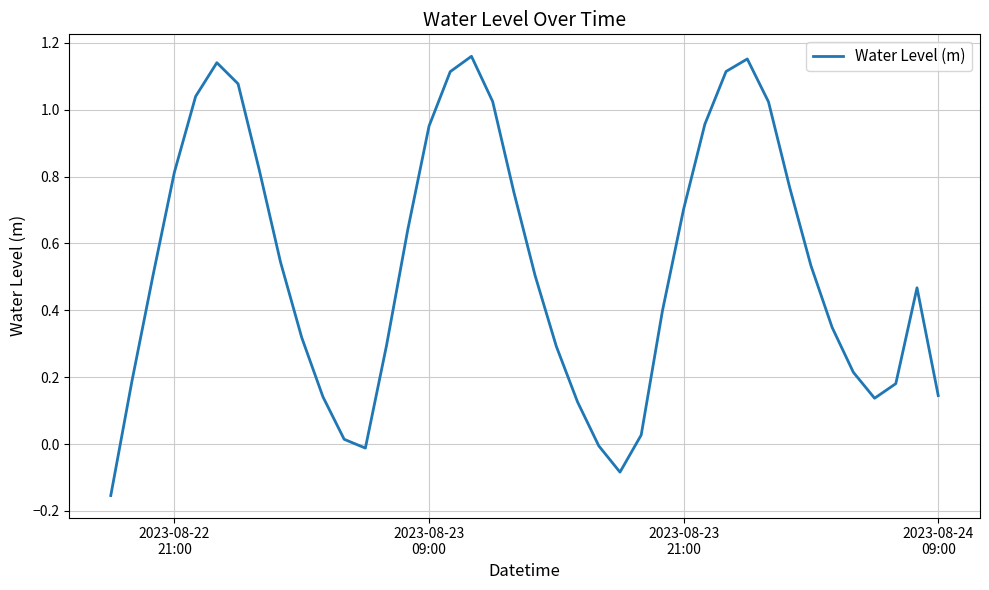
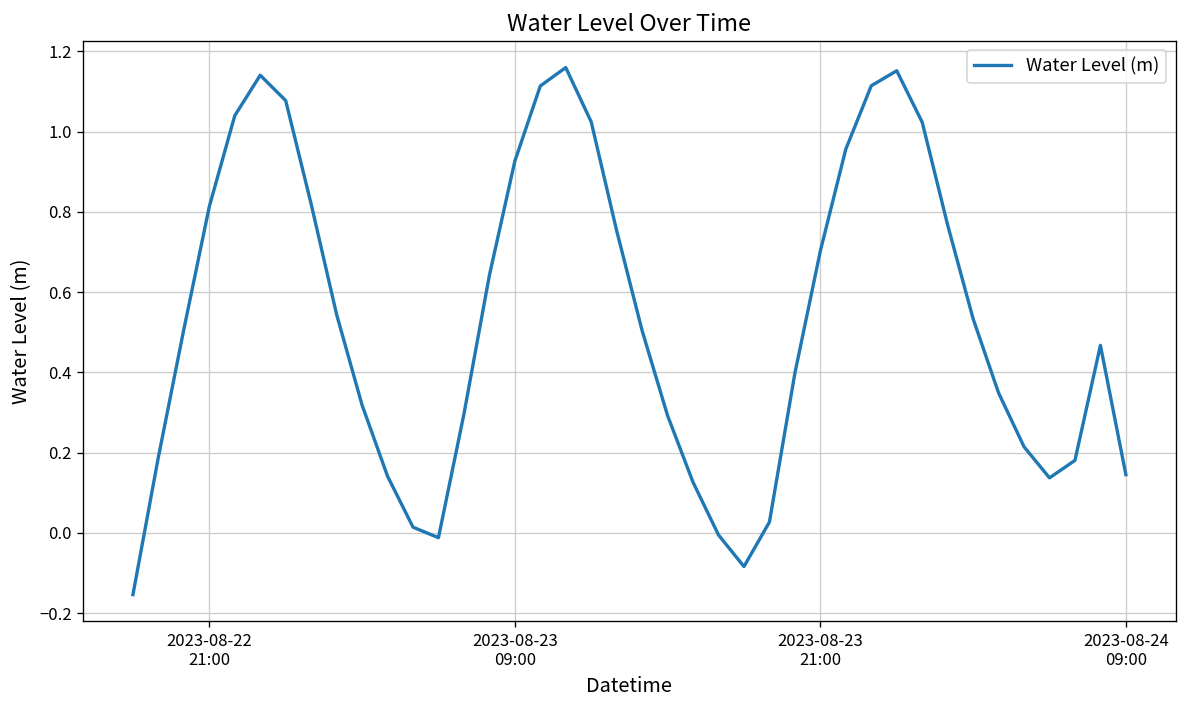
  {
    "2023-08-22 21:00": 0.81,
-   "2023-08-23 09:00": 0.95,
+   "2023-08-23 09:00": 0.93,
    "2023-08-23 21:00": 0.70,
    "2023-08-24 09:00": 0.14
  }
